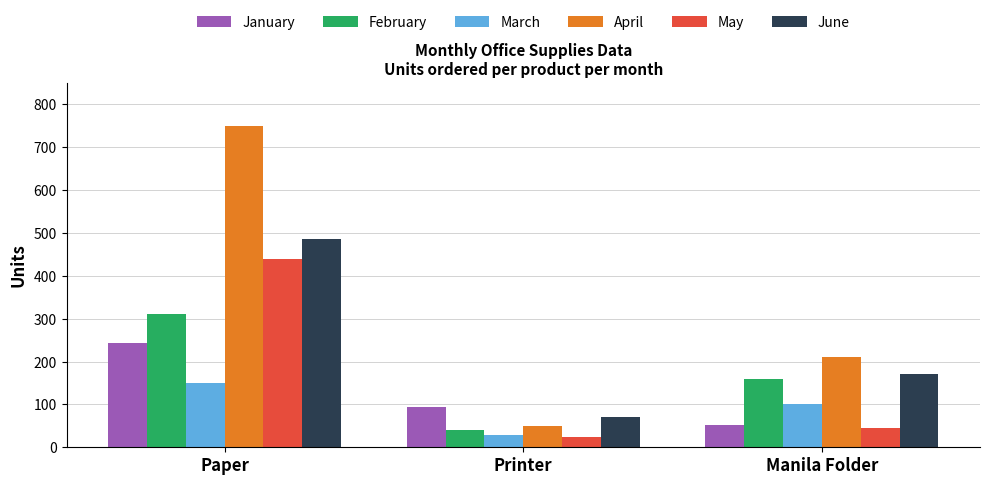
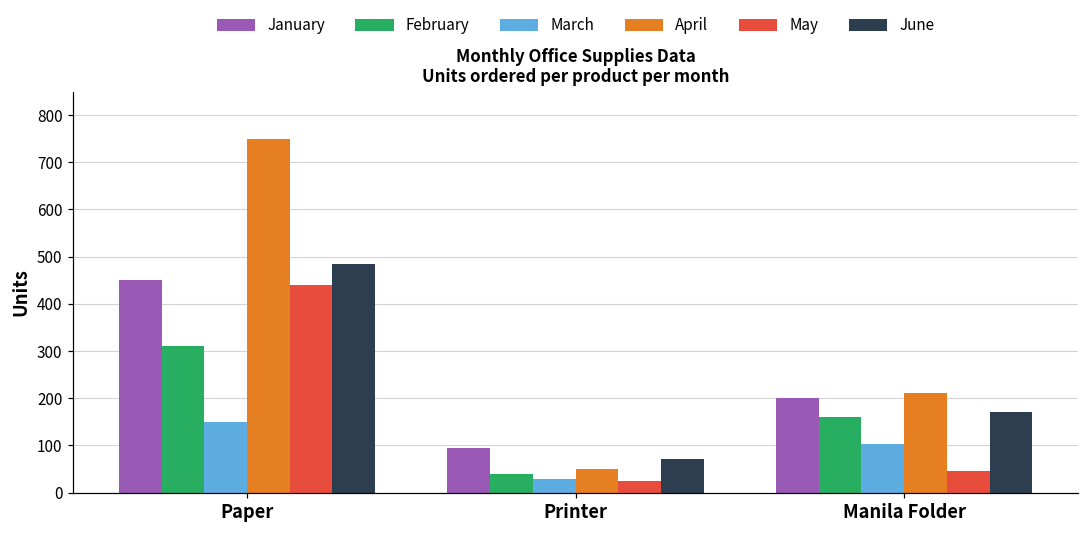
  {
    "January": {
-     "Paper": 240,
+     "Paper": 450,
      "Printer": 100,
-     "Manila Folder": 50
+     "Manila Folder": 200
    },
    "February": {
      "Paper": 310,
      "Printer": 40,
      "Manila Folder": 160
    },
    "March": {
      "Paper": 150,
      "Printer": 30,
      "Manila Folder": 100
    },
    "June": {
      "Paper": 490,
      "Printer": 70,
      "Manila Folder": 170
    }
  }
